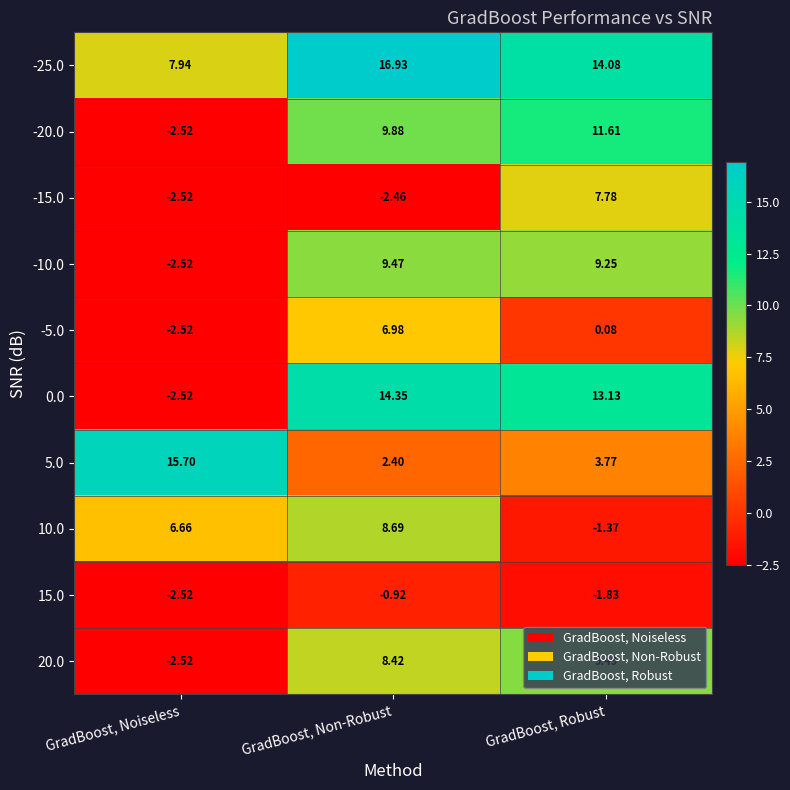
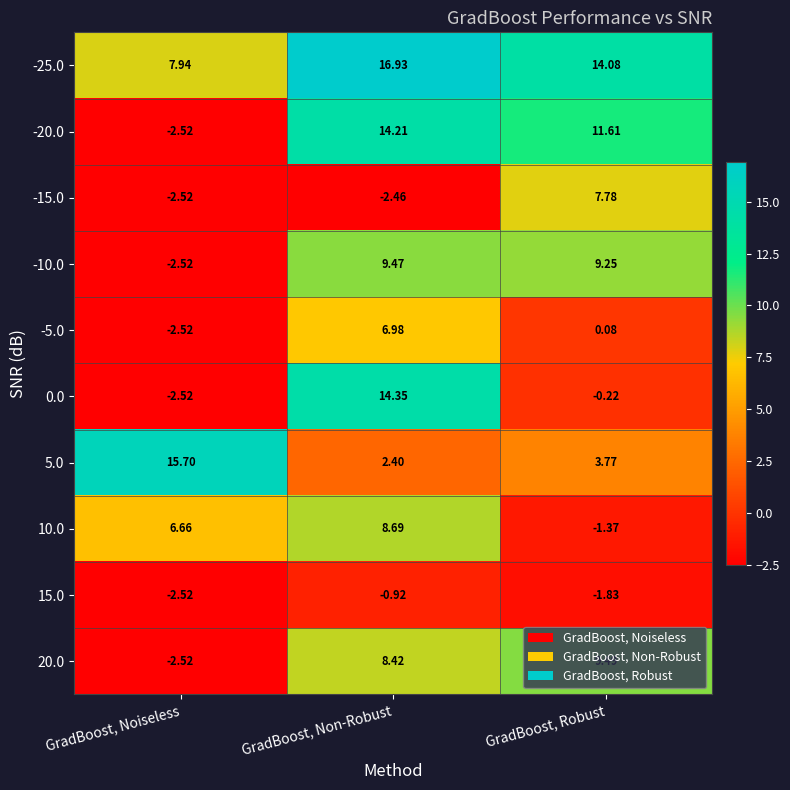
  {
    "-25.0": {
      "GradBoost, Noiseless": 7.94,
      "GradBoost, Non-Robust": 16.93,
      "GradBoost, Robust": 14.08
    },
    "-20.0": {
      "GradBoost, Noiseless": -2.52,
-     "GradBoost, Non-Robust": 9.88,
+     "GradBoost, Non-Robust": 14.21,
      "GradBoost, Robust": 11.61
    },
    "-15.0": {
      "GradBoost, Noiseless": -2.52,
      "GradBoost, Non-Robust": -2.46,
      "GradBoost, Robust": 7.78
    },
    "-10.0": {
      "GradBoost, Noiseless": -2.52,
      "GradBoost, Non-Robust": 9.47,
      "GradBoost, Robust": 9.25
    },
    "-5.0": {
      "GradBoost, Noiseless": -2.52,
      "GradBoost, Non-Robust": 6.98,
      "GradBoost, Robust": 0.08
    },
    "0.0": {
      "GradBoost, Noiseless": -2.52,
      "GradBoost, Non-Robust": 14.35,
-     "GradBoost, Robust": 13.13
+     "GradBoost, Robust": -0.22
    },
    "5.0": {
      "GradBoost, Noiseless": 15.70,
      "GradBoost, Non-Robust": 2.40,
      "GradBoost, Robust": 3.77
    },
    "10.0": {
      "GradBoost, Noiseless": 6.66,
      "GradBoost, Non-Robust": 8.69,
      "GradBoost, Robust": -1.37
    },
    "15.0": {
      "GradBoost, Noiseless": -2.52,
      "GradBoost, Non-Robust": -0.92,
      "GradBoost, Robust": -1.83
    },
    "20.0": {
      "GradBoost, Noiseless": -2.52,
      "GradBoost, Non-Robust": 8.42
    }
  }
